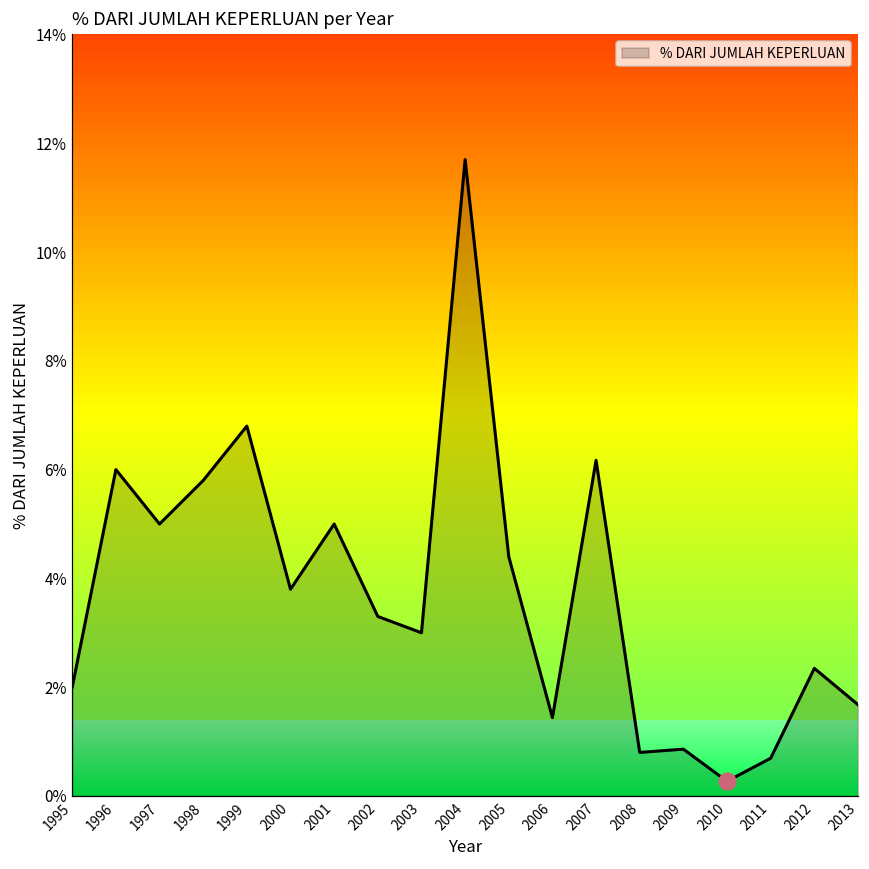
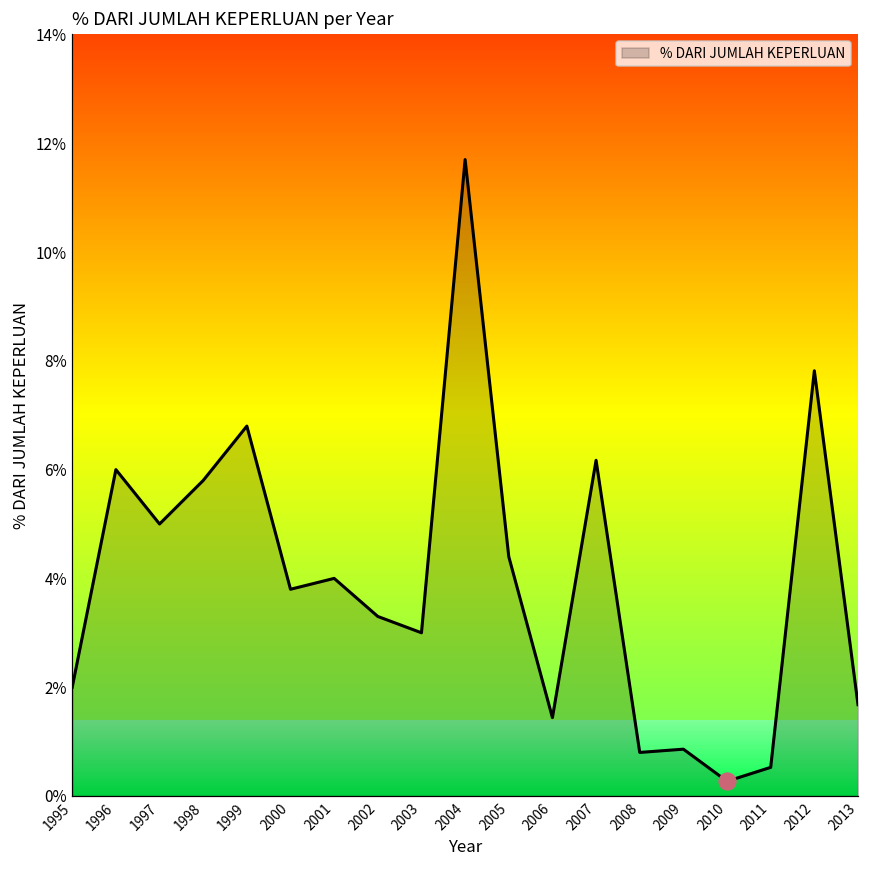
  {
    "% DARI JUMLAH KEPERLUAN": {
      "1995": "2.0%",
      "1996": "6.0%",
      "1997": "5.0%",
      "1998": "5.8%",
      "1999": "6.8%",
      "2000": "3.8%",
-     "2001": "5%",
+     "2001": "4%",
      "2002": "3.3%",
      "2003": "3.0%",
      "2004": "11.7%",
      "2005": "4.4%",
      "2006": "1.4%",
      "2007": "6.2%",
      "2008": "0.8%",
      "2009": "0.9%",
-     "2011": "0.7%",
-     "2012": "2.3%",
+     "2011": "0.5%",
+     "2012": "7.8%",
      "2013": "1.7%"
    }
  }
